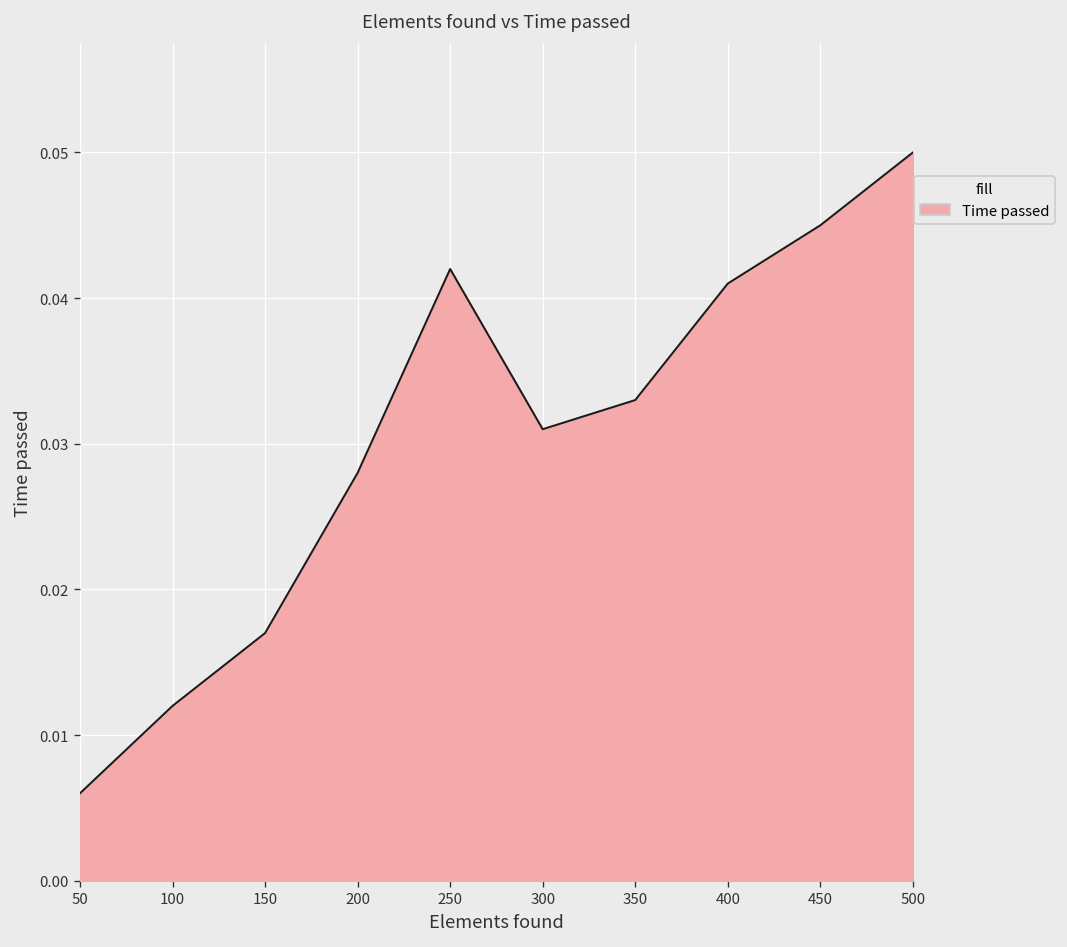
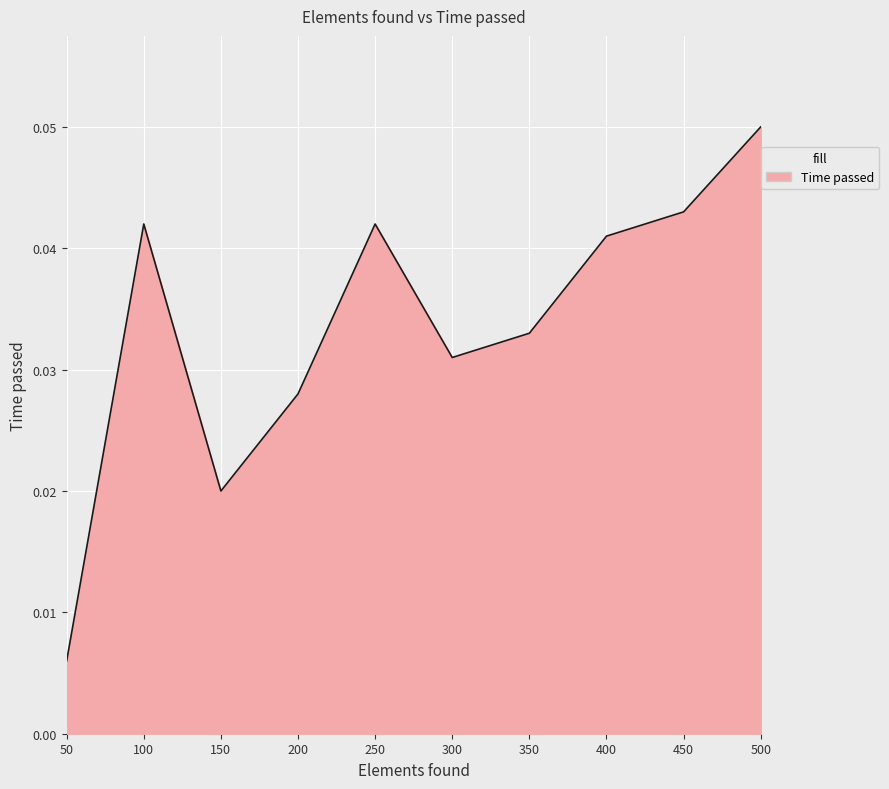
  {
    "50": 0.006,
-   "100": 0.012,
-   "150": 0.017,
+   "100": 0.042,
+   "150": 0.020,
    "200": 0.028,
    "250": 0.042,
    "300": 0.031,
    "350": 0.033,
    "400": 0.041,
-   "450": 0.045,
+   "450": 0.043,
    "500": 0.050
  }
